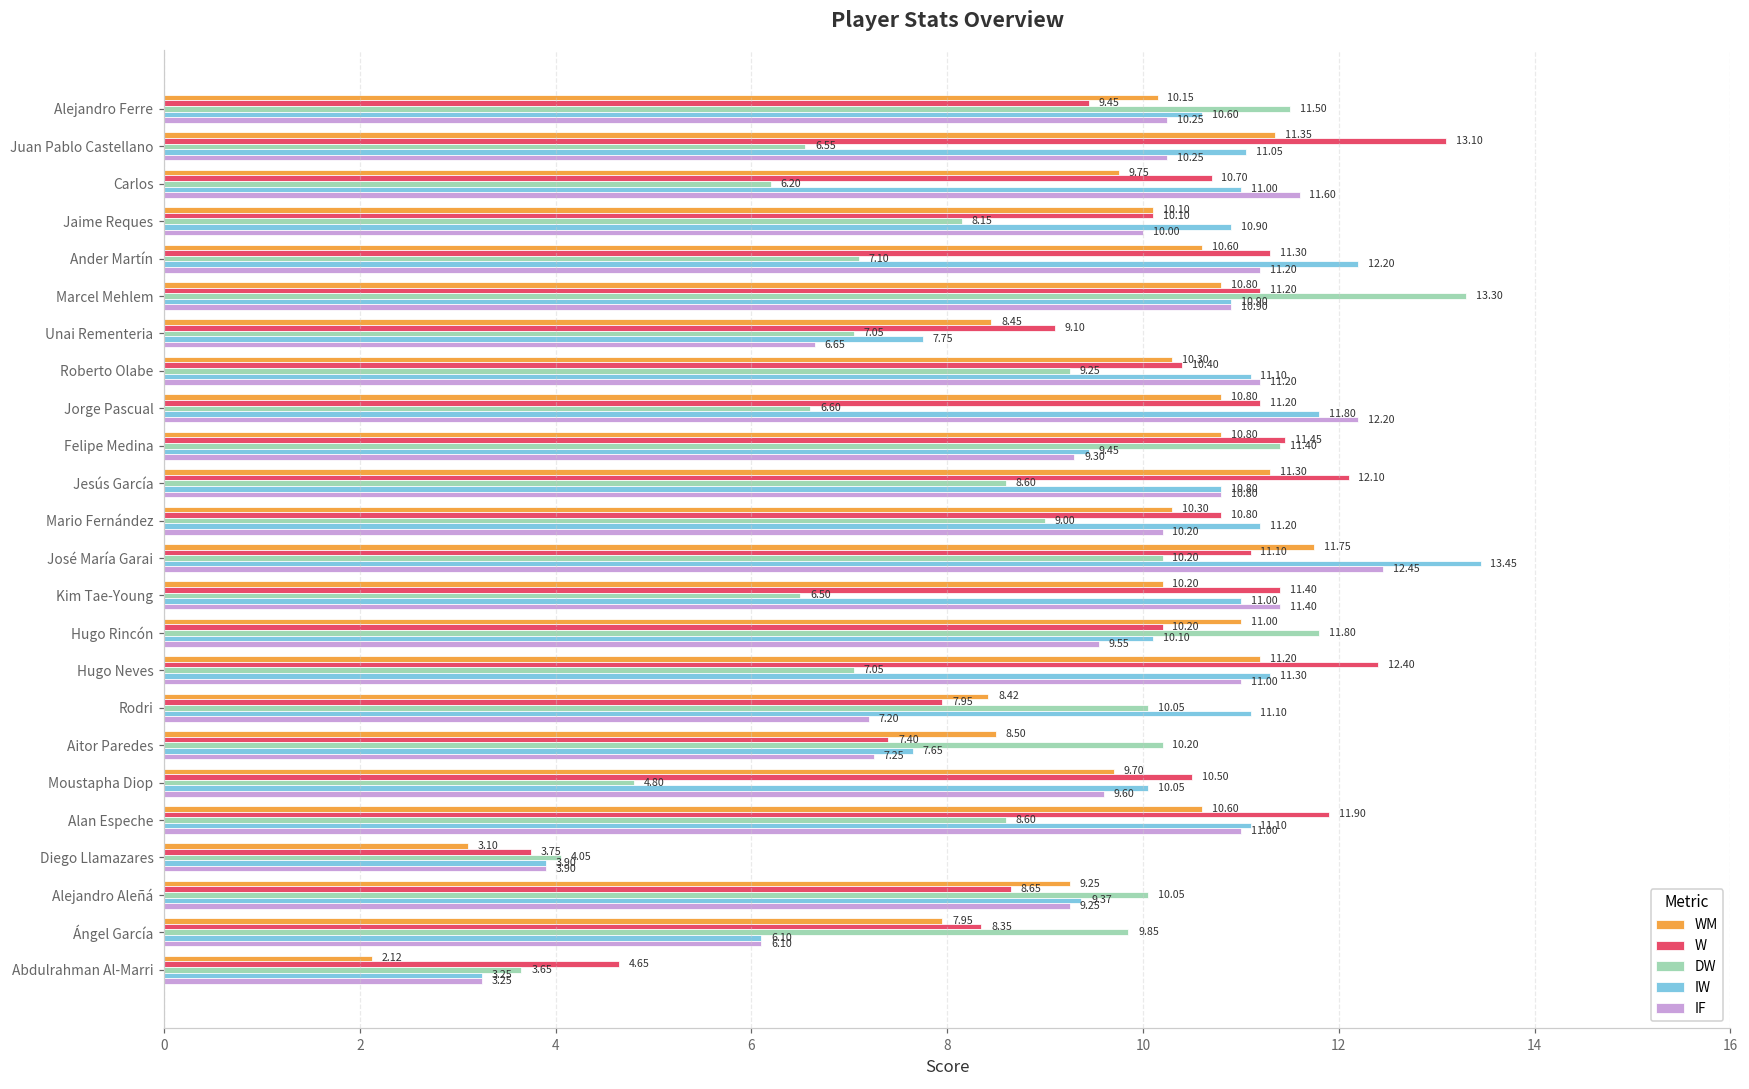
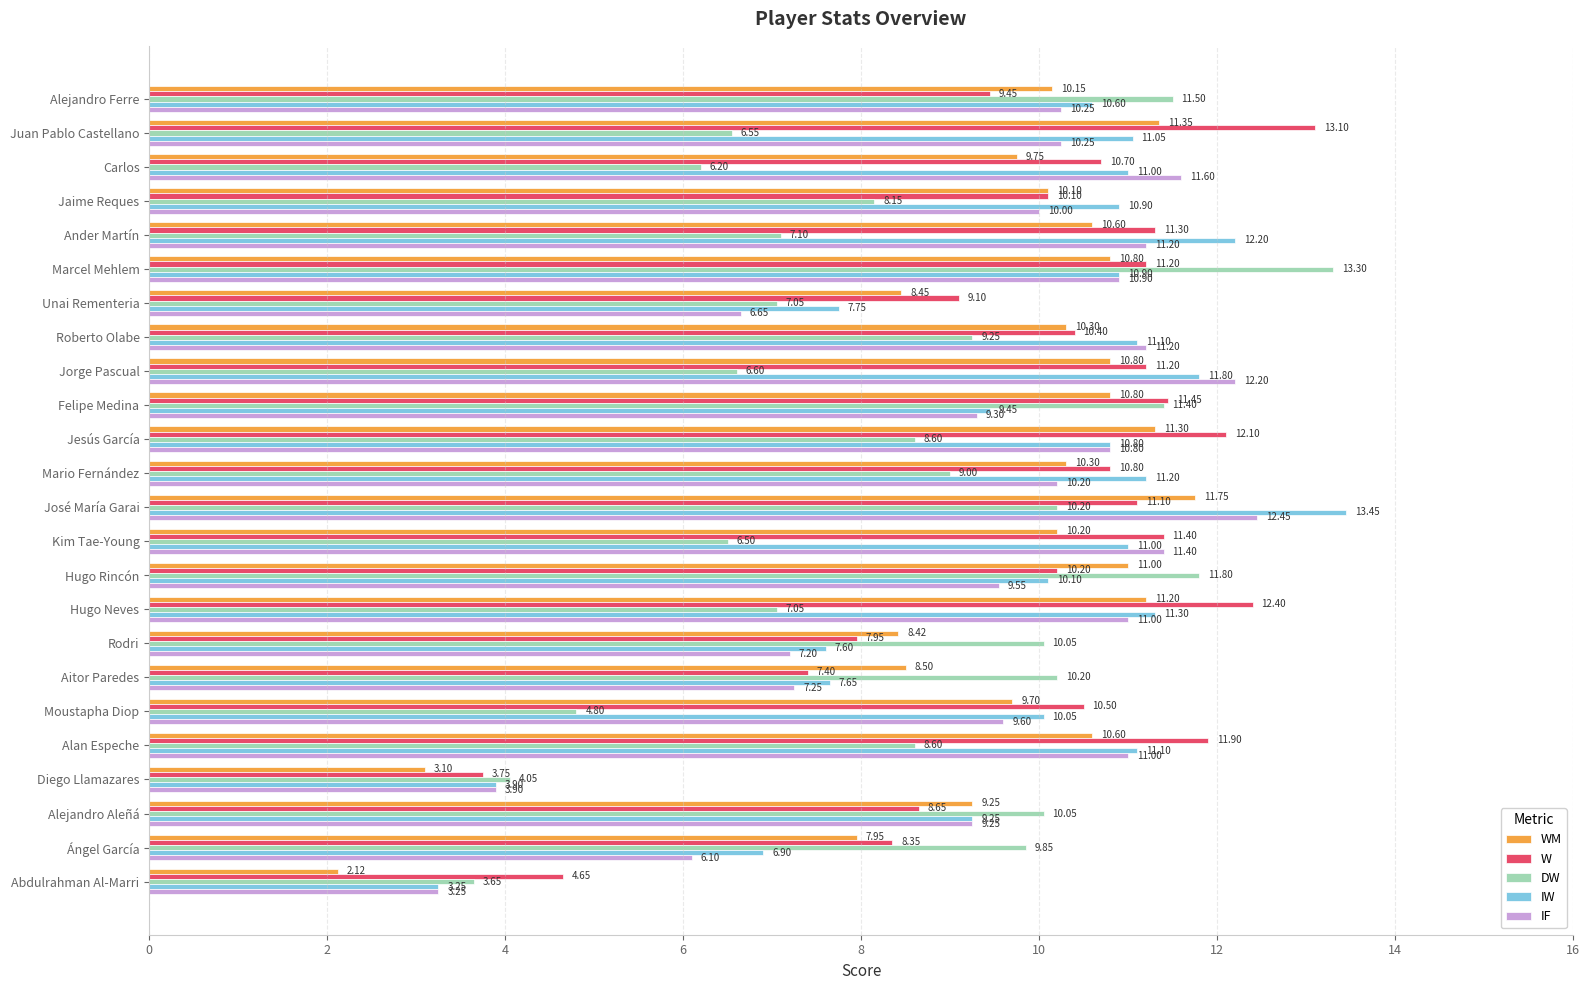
  {
    "WM": {
      "Alejandro Ferre": 10.15,
      "Juan Pablo Castellano": 11.35,
      "Carlos": 9.75,
      "Ander Martín": 10.60,
      "Marcel Mehlem": 10.80,
      "Unai Rementeria": 8.45,
      "Jorge Pascual": 10.80,
      "Felipe Medina": 10.80,
      "Jesús García": 11.30,
      "Mario Fernández": 10.30,
      "José María Garai": 11.75,
      "Kim Tae-Young": 10.20,
      "Hugo Rincón": 11.00,
      "Hugo Neves": 11.20,
      "Rodri": 8.42,
      "Aitor Paredes": 8.50,
      "Moustapha Diop": 9.70,
      "Alan Espeche": 10.60,
      "Diego Llamazares": 3.10,
      "Alejandro Aleñá": 9.25,
      "Ángel García": 7.95,
      "Abdulrahman Al-Marri": 2.12
    },
    "W": {
      "Alejandro Ferre": 9.45,
      "Juan Pablo Castellano": 13.10,
      "Carlos": 10.70,
      "Ander Martín": 11.30,
      "Marcel Mehlem": 11.20,
      "Unai Rementeria": 9.10,
      "Jorge Pascual": 11.20,
      "Jesús García": 12.10,
      "Mario Fernández": 10.80,
      "José María Garai": 11.10,
      "Kim Tae-Young": 11.40,
      "Hugo Rincón": 10.20,
      "Hugo Neves": 12.40,
      "Rodri": 7.95,
      "Aitor Paredes": 7.40,
      "Moustapha Diop": 10.50,
      "Alan Espeche": 11.90,
      "Diego Llamazares": 3.75,
      "Alejandro Aleñá": 8.65,
      "Ángel García": 8.35,
      "Abdulrahman Al-Marri": 4.65
    },
    "DW": {
      "Alejandro Ferre": 11.50,
      "Juan Pablo Castellano": 6.55,
      "Carlos": 6.20,
      "Jaime Reques": 8.15,
      "Ander Martín": 7.10,
      "Marcel Mehlem": 13.30,
      "Unai Rementeria": 7.05,
      "Roberto Olabe": 9.25,
      "Jorge Pascual": 6.60,
      "Jesús García": 8.60,
      "Mario Fernández": 9.00,
      "José María Garai": 10.20,
      "Kim Tae-Young": 6.50,
      "Hugo Rincón": 11.80,
      "Hugo Neves": 7.05,
      "Rodri": 10.05,
      "Aitor Paredes": 10.20,
      "Moustapha Diop": 4.80,
      "Alan Espeche": 8.60,
      "Diego Llamazares": 4.05,
      "Alejandro Aleñá": 10.05,
      "Ángel García": 9.85,
      "Abdulrahman Al-Marri": 3.65
    },
    "IW": {
      "Alejandro Ferre": 10.60,
      "Juan Pablo Castellano": 11.05,
      "Carlos": 11.00,
      "Jaime Reques": 10.90,
      "Ander Martín": 12.20,
      "Unai Rementeria": 7.75,
      "Jorge Pascual": 11.80,
      "Felipe Medina": 9.45,
      "Mario Fernández": 11.20,
      "José María Garai": 13.45,
      "Kim Tae-Young": 11.00,
      "Hugo Rincón": 10.10,
      "Hugo Neves": 11.30,
-     "Rodri": 11.10,
+     "Rodri": 7.60,
      "Aitor Paredes": 7.65,
      "Moustapha Diop": 10.05,
-     "Alejandro Aleñá": 9.37,
-     "Ángel García": 6.10
+     "Alejandro Aleñá": 9.25,
+     "Ángel García": 6.90
    },
    "IF": {
      "Alejandro Ferre": 10.25,
      "Juan Pablo Castellano": 10.25,
      "Carlos": 11.60,
      "Jaime Reques": 10.00,
      "Ander Martín": 11.20,
      "Unai Rementeria": 6.65,
      "Jorge Pascual": 12.20,
      "Felipe Medina": 9.30,
      "Mario Fernández": 10.20,
      "José María Garai": 12.45,
      "Kim Tae-Young": 11.40,
      "Hugo Rincón": 9.55,
      "Hugo Neves": 11.00,
      "Rodri": 7.20,
      "Aitor Paredes": 7.25,
      "Moustapha Diop": 9.60
    }
  }
